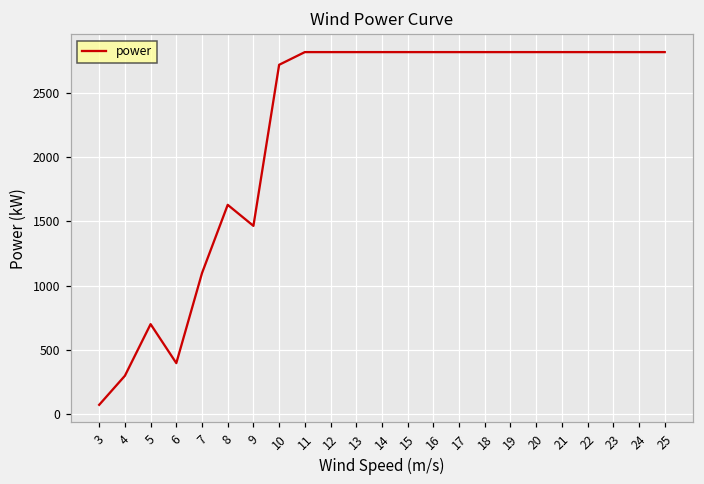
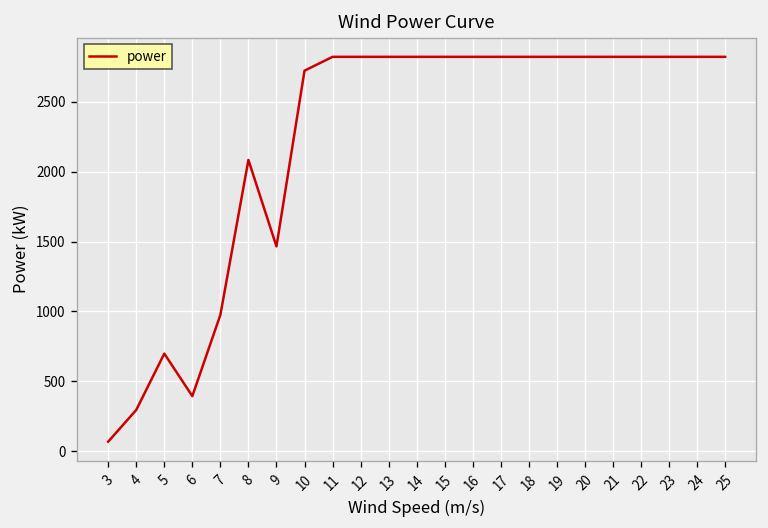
  {
    "3": 70,
    "4": 300,
    "5": 700,
    "6": 390,
-   "7": 1100,
-   "8": 1630,
+   "7": 980,
+   "8": 2080,
    "9": 1470,
    "10": 2720,
    "11": 2820,
    "12": 2820,
    "13": 2820,
    "14": 2820,
    "15": 2820,
    "16": 2820,
    "17": 2820,
    "18": 2820,
    "19": 2820,
    "20": 2820,
    "21": 2820,
    "22": 2820,
    "23": 2820,
    "24": 2820,
    "25": 2820
  }
